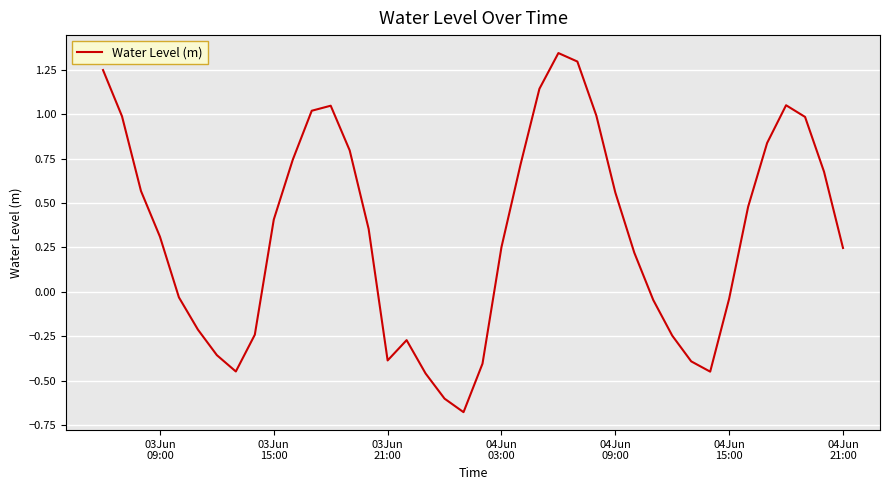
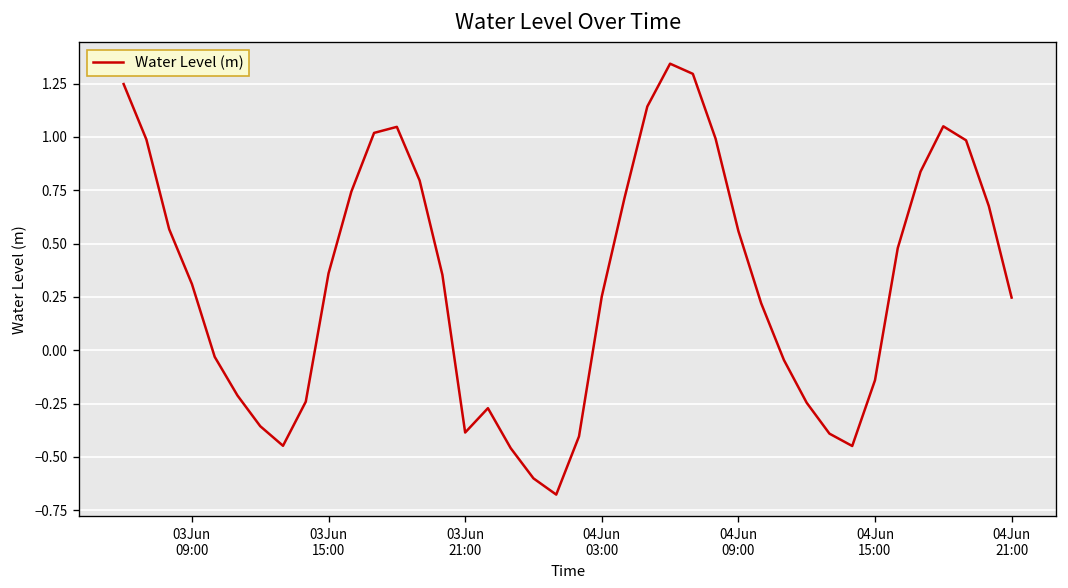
  {
    "03Jun 09:00": 0.31,
-   "03Jun 15:00": 0.41,
+   "03Jun 15:00": 0.36,
    "03Jun 21:00": -0.39,
    "04Jun 03:00": 0.25,
    "04Jun 09:00": 0.56,
-   "04Jun 15:00": -0.04,
+   "04Jun 15:00": -0.14,
    "04Jun 21:00": 0.25
  }
